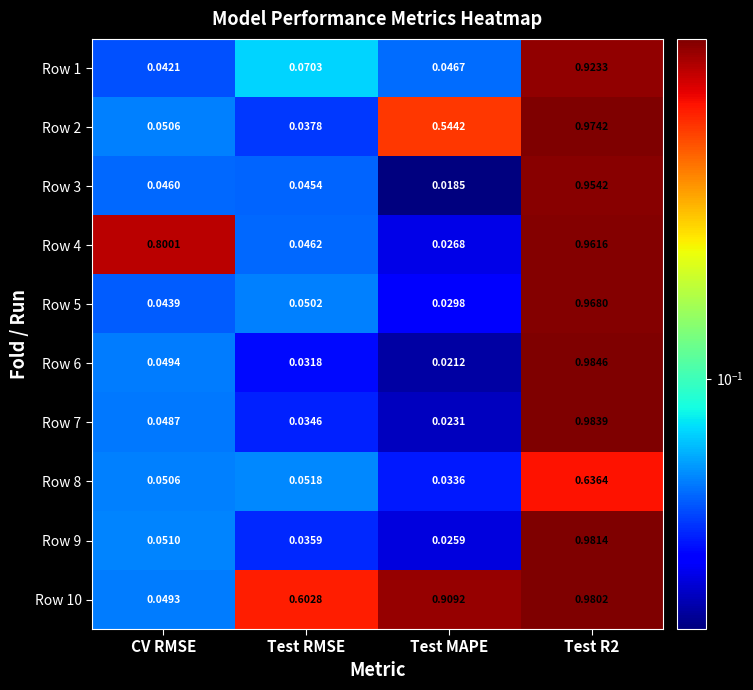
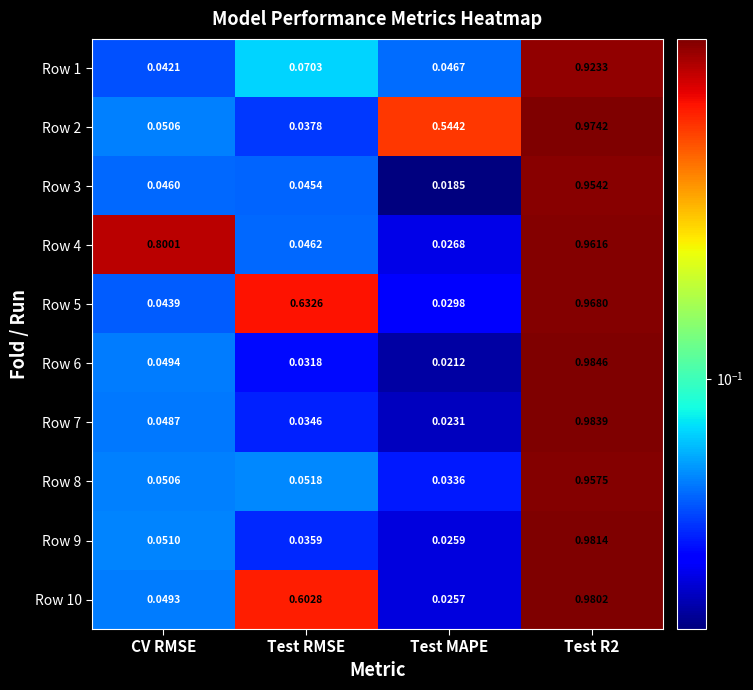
  {
    "Row 1": {
      "CV RMSE": 0.0421,
      "Test RMSE": 0.0703,
      "Test MAPE": 0.0467,
      "Test R2": 0.9233
    },
    "Row 2": {
      "CV RMSE": 0.0506,
      "Test RMSE": 0.0378,
      "Test MAPE": 0.5442,
      "Test R2": 0.9742
    },
    "Row 3": {
      "CV RMSE": 0.0460,
      "Test RMSE": 0.0454,
      "Test MAPE": 0.0185,
      "Test R2": 0.9542
    },
    "Row 4": {
      "CV RMSE": 0.8001,
      "Test RMSE": 0.0462,
      "Test MAPE": 0.0268,
      "Test R2": 0.9616
    },
    "Row 5": {
      "CV RMSE": 0.0439,
-     "Test RMSE": 0.0502,
+     "Test RMSE": 0.6326,
      "Test MAPE": 0.0298,
      "Test R2": 0.9680
    },
    "Row 6": {
      "CV RMSE": 0.0494,
      "Test RMSE": 0.0318,
      "Test MAPE": 0.0212,
      "Test R2": 0.9846
    },
    "Row 7": {
      "CV RMSE": 0.0487,
      "Test RMSE": 0.0346,
      "Test MAPE": 0.0231,
      "Test R2": 0.9839
    },
    "Row 8": {
      "CV RMSE": 0.0506,
      "Test RMSE": 0.0518,
      "Test MAPE": 0.0336,
-     "Test R2": 0.6364
+     "Test R2": 0.9575
    },
    "Row 9": {
      "CV RMSE": 0.0510,
      "Test RMSE": 0.0359,
      "Test MAPE": 0.0259,
      "Test R2": 0.9814
    },
    "Row 10": {
      "CV RMSE": 0.0493,
      "Test RMSE": 0.6028,
-     "Test MAPE": 0.9092,
+     "Test MAPE": 0.0257,
      "Test R2": 0.9802
    }
  }
